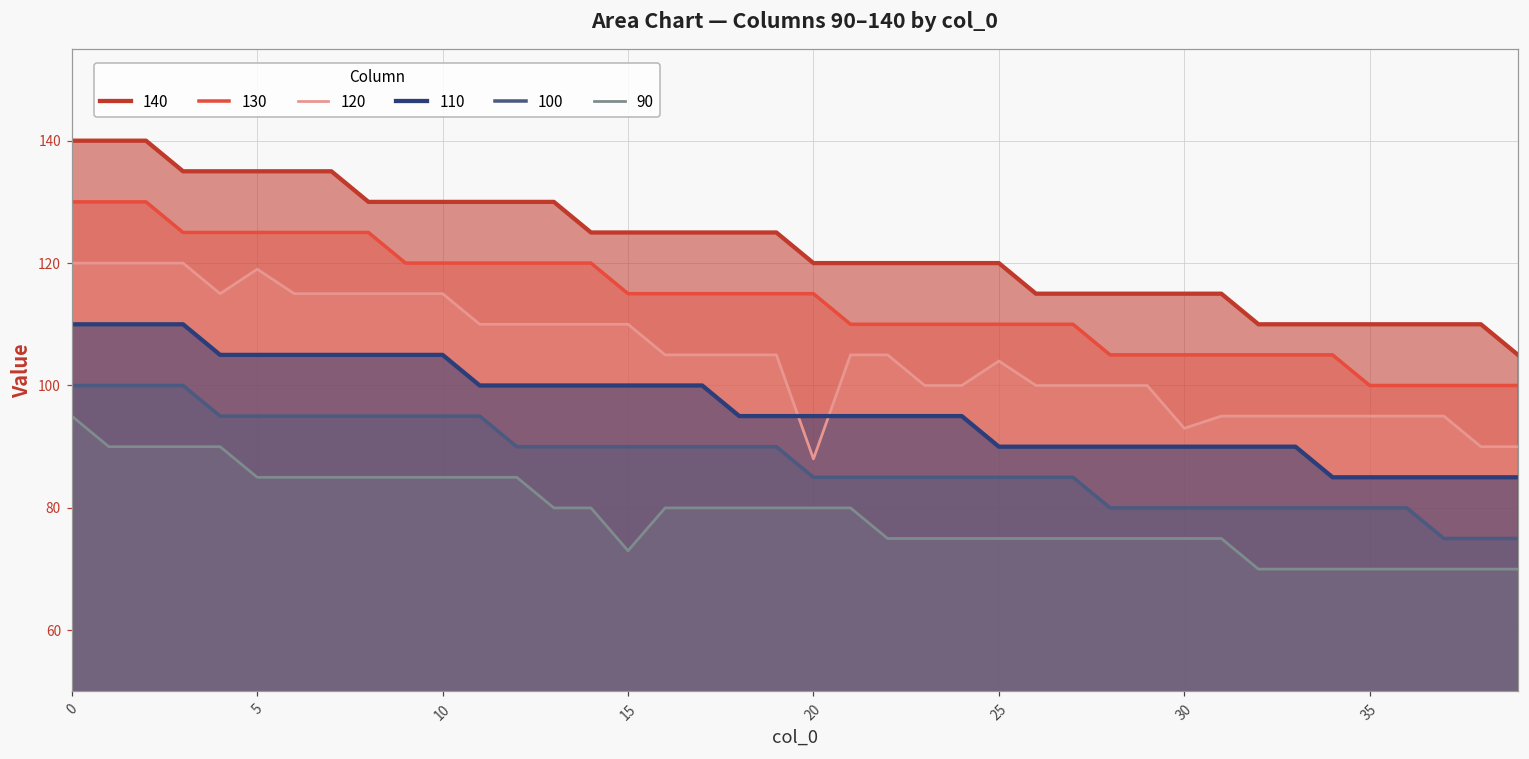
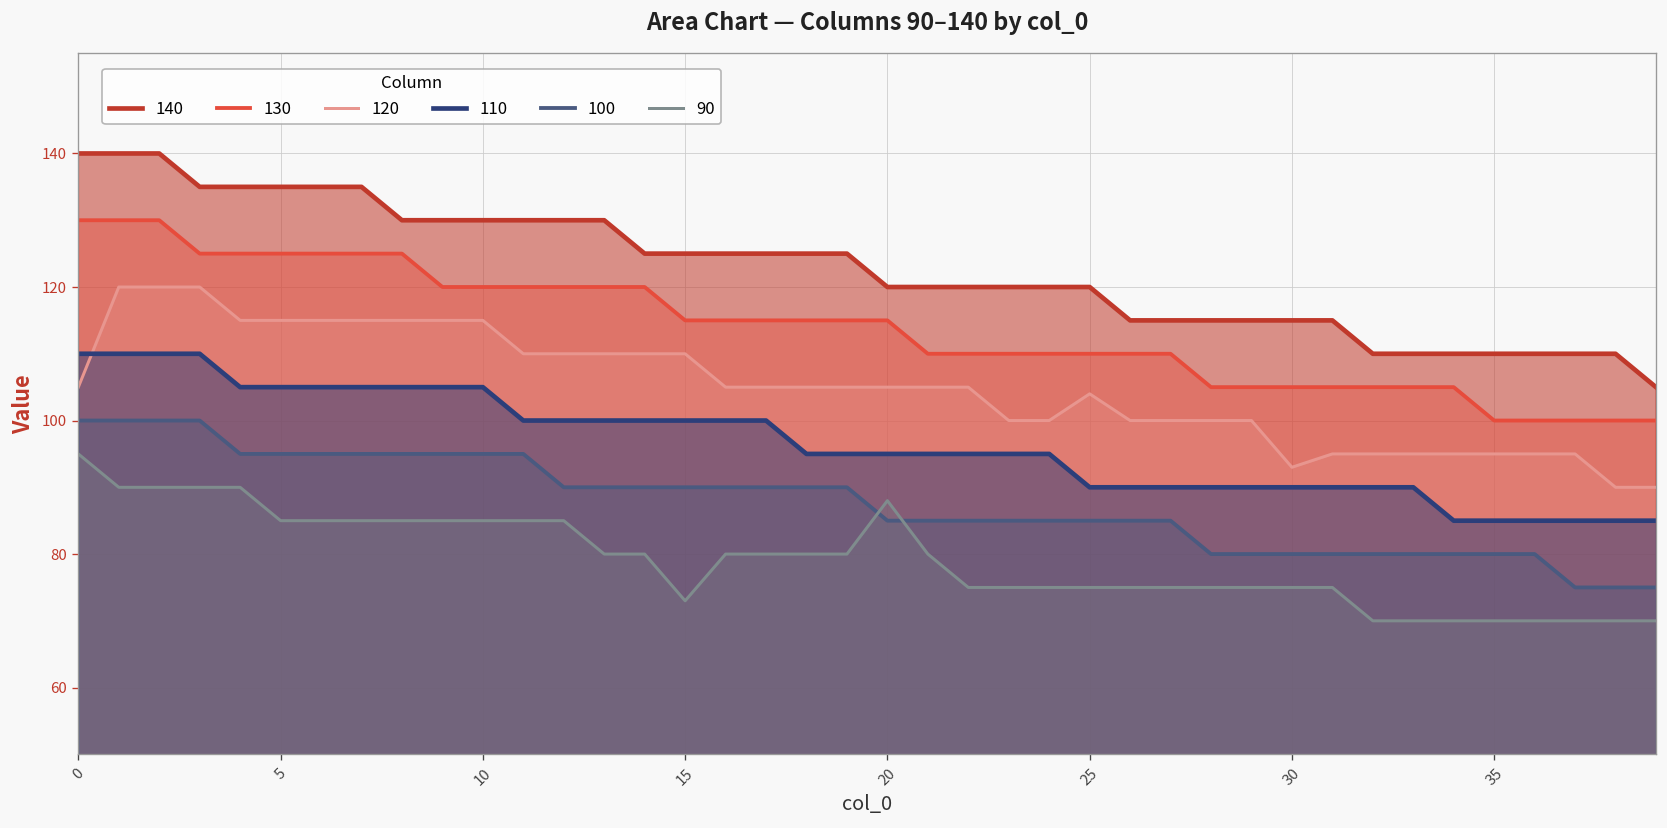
  {
    "120": {
-     "0": 120,
-     "5": 119,
+     "0": 105,
+     "5": 115,
      "10": 115,
      "15": 110,
-     "20": 88,
+     "20": 105,
      "25": 104,
      "30": 93,
      "35": 95
    },
    "90": {
      "0": 95,
      "5": 85,
      "10": 85,
      "15": 73,
-     "20": 80,
+     "20": 88,
      "25": 75,
      "30": 75,
      "35": 70
    }
  }
